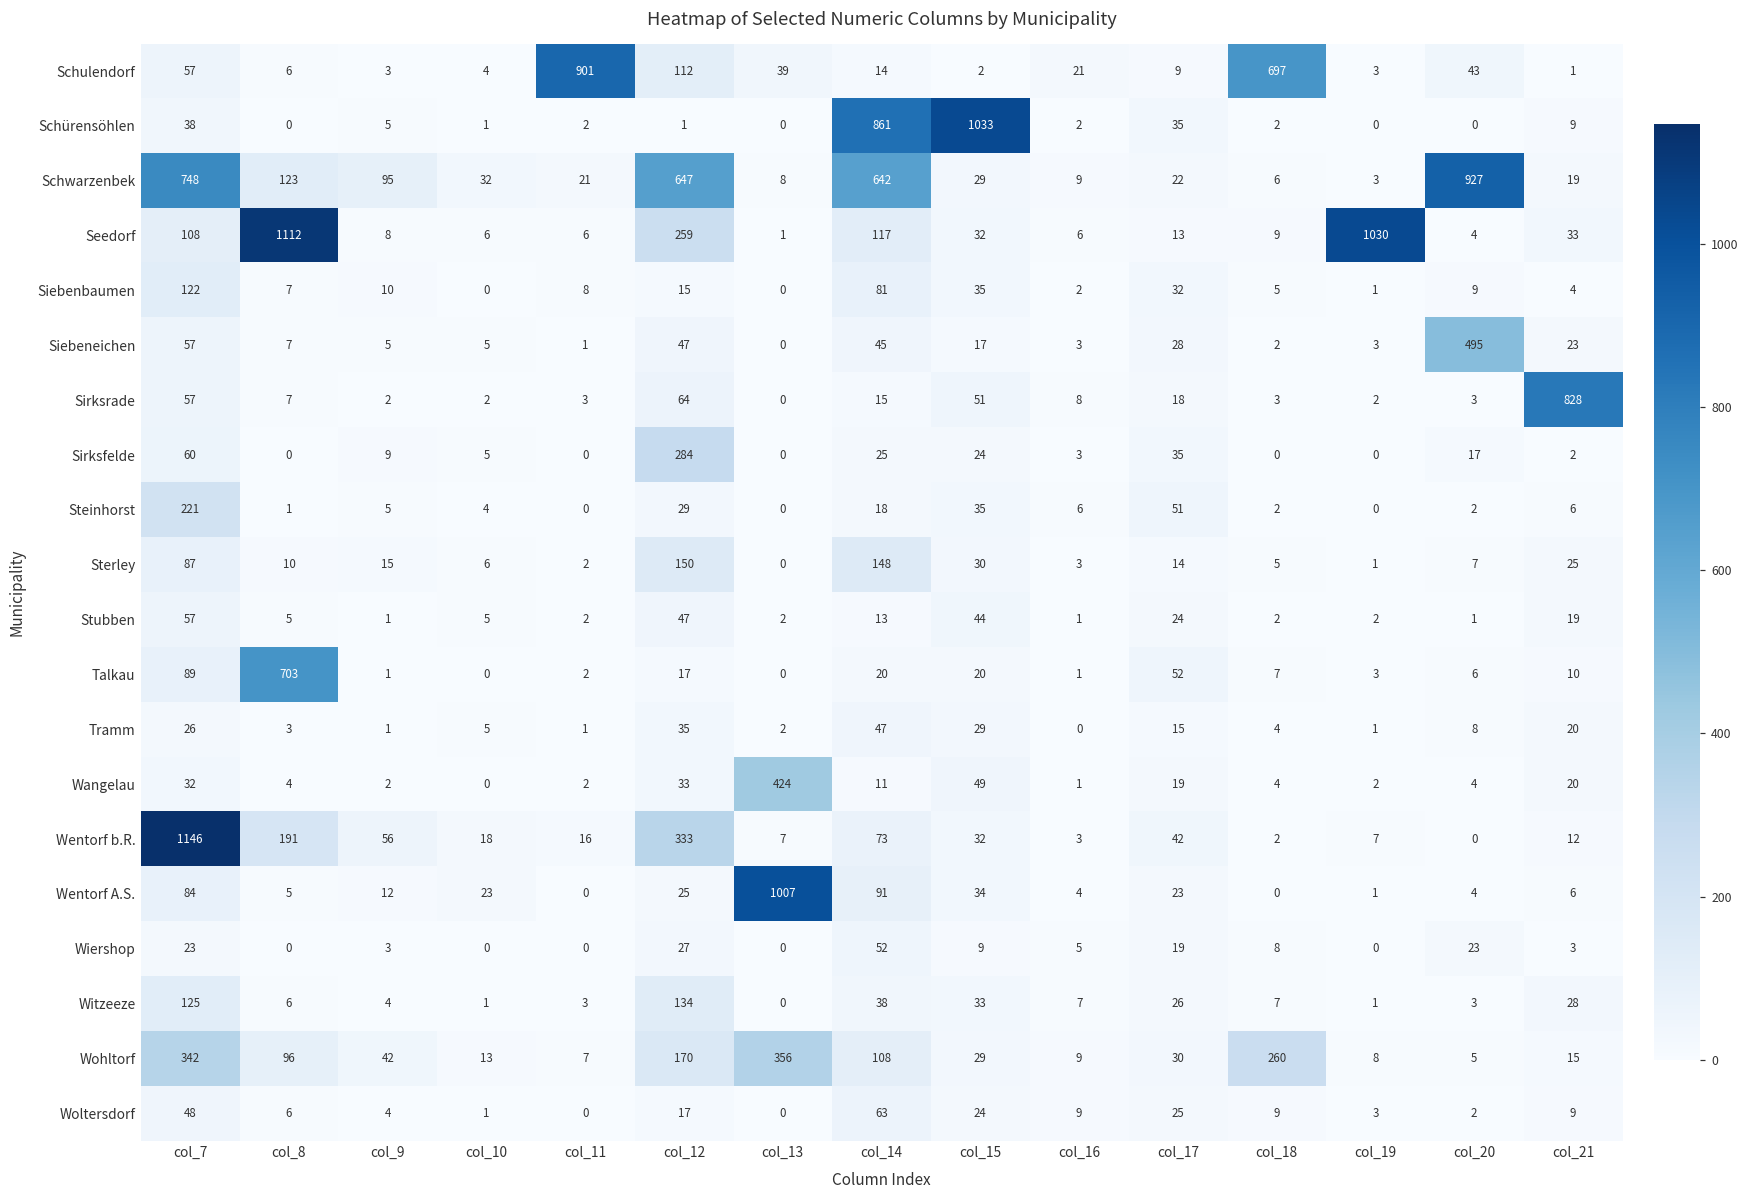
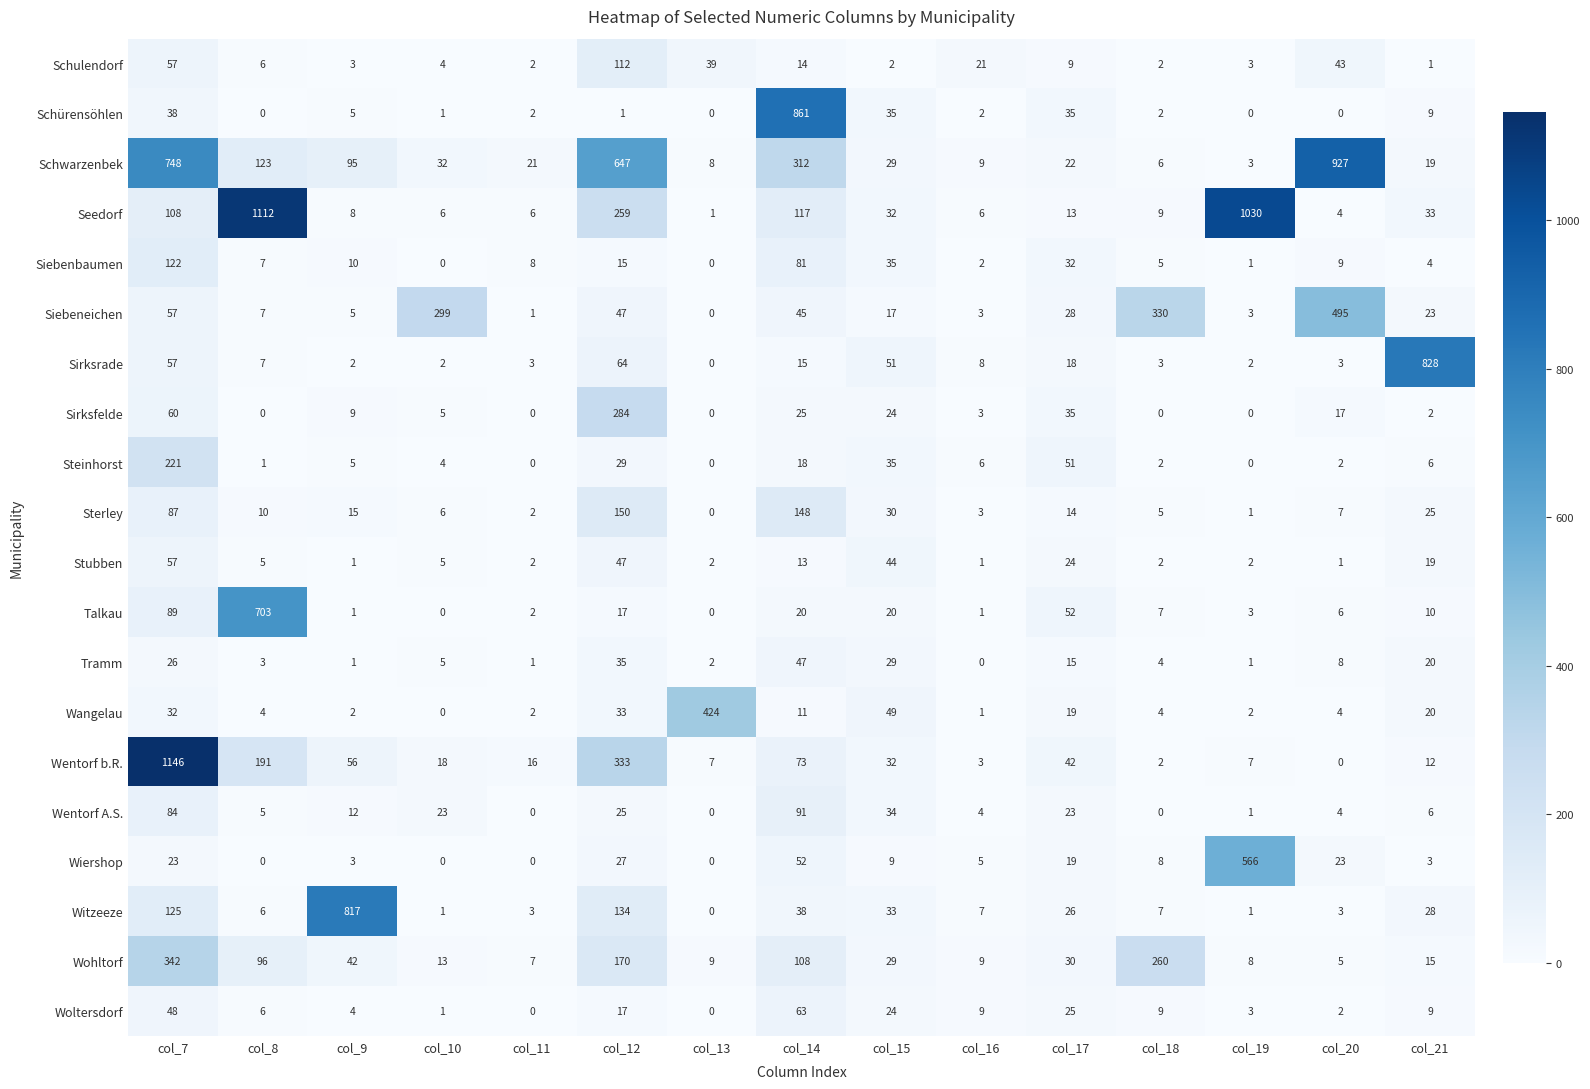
  {
    "Schulendorf": {
      "col_7": 57,
      "col_8": 6,
      "col_9": 3,
      "col_10": 4,
-     "col_11": 901,
+     "col_11": 2,
      "col_12": 112,
      "col_13": 39,
      "col_14": 14,
      "col_15": 2,
      "col_16": 21,
      "col_17": 9,
-     "col_18": 697,
+     "col_18": 2,
      "col_19": 3,
      "col_20": 43,
      "col_21": 1
    },
    "Schürensöhlen": {
      "col_7": 38,
      "col_8": 0,
      "col_9": 5,
      "col_10": 1,
      "col_11": 2,
      "col_12": 1,
      "col_13": 0,
      "col_14": 861,
-     "col_15": 1033,
+     "col_15": 35,
      "col_16": 2,
      "col_17": 35,
      "col_18": 2,
      "col_19": 0,
      "col_20": 0,
      "col_21": 9
    },
    "Schwarzenbek": {
      "col_7": 748,
      "col_8": 123,
      "col_9": 95,
      "col_10": 32,
      "col_11": 21,
      "col_12": 647,
      "col_13": 8,
-     "col_14": 642,
+     "col_14": 312,
      "col_15": 29,
      "col_16": 9,
      "col_17": 22,
      "col_18": 6,
      "col_19": 3,
      "col_20": 927,
      "col_21": 19
    },
    "Siebeneichen": {
      "col_7": 57,
      "col_8": 7,
      "col_9": 5,
-     "col_10": 5,
+     "col_10": 299,
      "col_11": 1,
      "col_12": 47,
      "col_13": 0,
      "col_14": 45,
      "col_15": 17,
      "col_16": 3,
      "col_17": 28,
-     "col_18": 2,
+     "col_18": 330,
      "col_19": 3,
      "col_20": 495,
      "col_21": 23
    },
    "Wentorf A.S.": {
      "col_7": 84,
      "col_8": 5,
      "col_9": 12,
      "col_10": 23,
      "col_11": 0,
      "col_12": 25,
-     "col_13": 1007,
+     "col_13": 0,
      "col_14": 91,
      "col_15": 34,
      "col_16": 4,
      "col_17": 23,
      "col_18": 0,
      "col_19": 1,
      "col_20": 4,
      "col_21": 6
    },
    "Wiershop": {
      "col_7": 23,
      "col_8": 0,
      "col_9": 3,
      "col_10": 0,
      "col_11": 0,
      "col_12": 27,
      "col_13": 0,
      "col_14": 52,
      "col_15": 9,
      "col_16": 5,
      "col_17": 19,
      "col_18": 8,
-     "col_19": 0,
+     "col_19": 566,
      "col_20": 23,
      "col_21": 3
    },
    "Witzeeze": {
      "col_7": 125,
      "col_8": 6,
-     "col_9": 4,
+     "col_9": 817,
      "col_10": 1,
      "col_11": 3,
      "col_12": 134,
      "col_13": 0,
      "col_14": 38,
      "col_15": 33,
      "col_16": 7,
      "col_17": 26,
      "col_18": 7,
      "col_19": 1,
      "col_20": 3,
      "col_21": 28
    },
    "Wohltorf": {
      "col_7": 342,
      "col_8": 96,
      "col_9": 42,
      "col_10": 13,
      "col_11": 7,
      "col_12": 170,
-     "col_13": 356,
+     "col_13": 9,
      "col_14": 108,
      "col_15": 29,
      "col_16": 9,
      "col_17": 30,
      "col_18": 260,
      "col_19": 8,
      "col_20": 5,
      "col_21": 15
    }
  }
